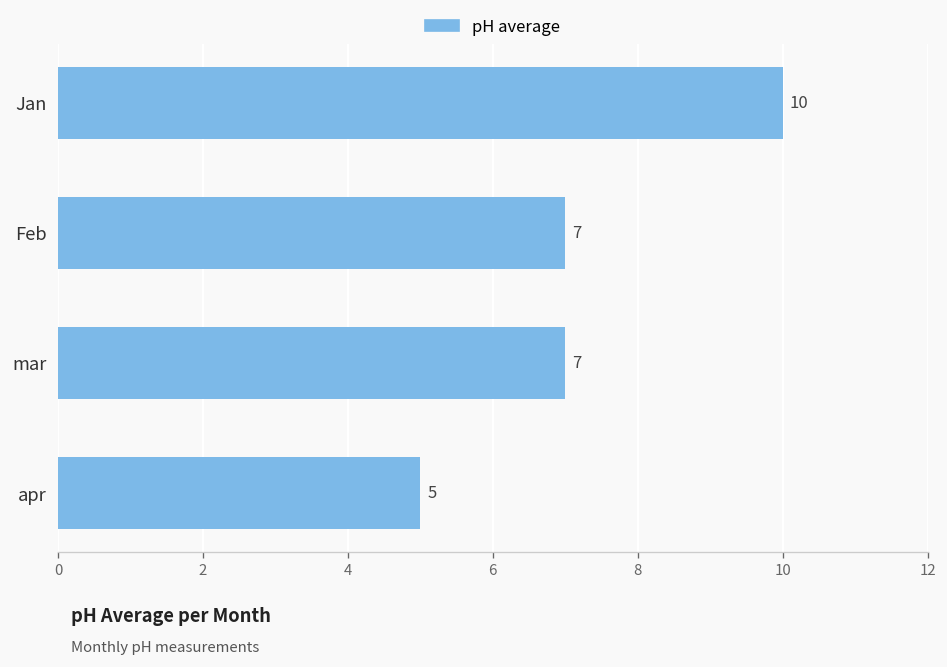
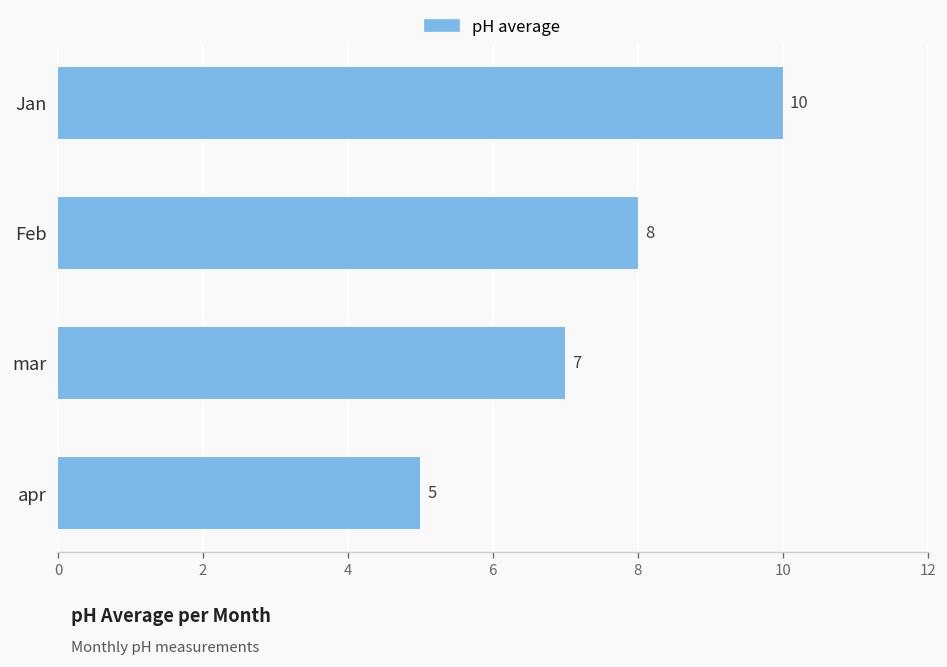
  {
    "Jan": 10,
-   "Feb": 7,
+   "Feb": 8,
    "mar": 7,
    "apr": 5
  }
